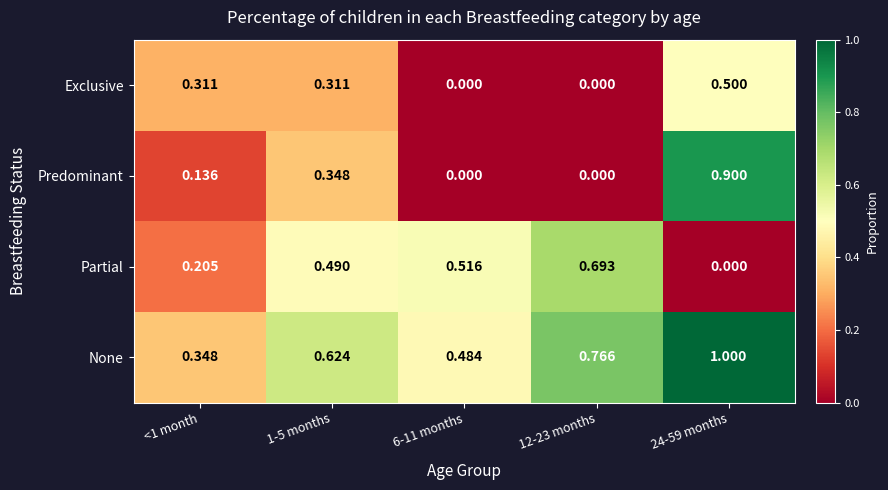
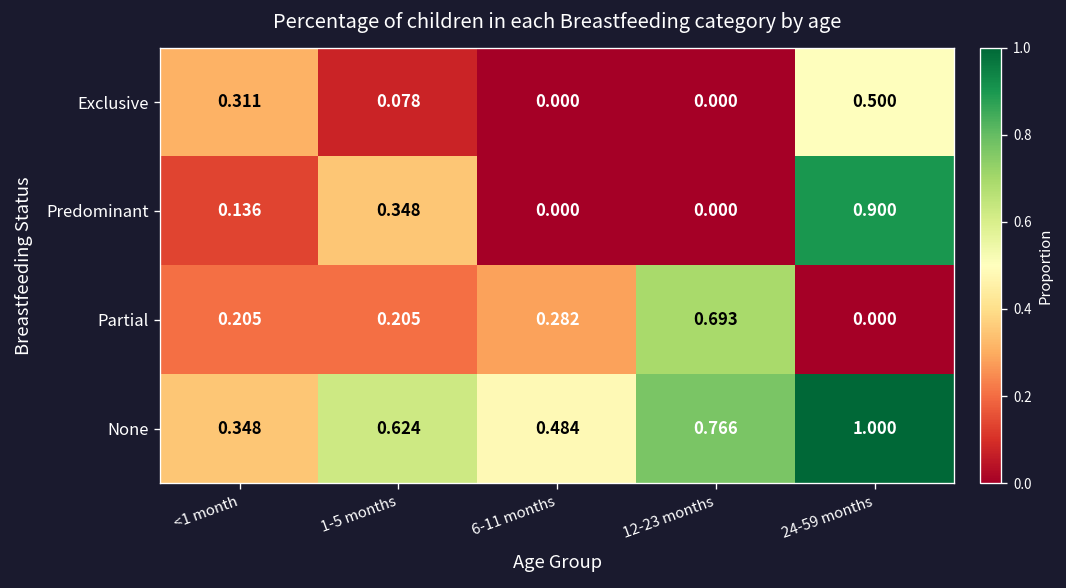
  {
    "Exclusive": {
      "<1 month": 0.311,
-     "1-5 months": 0.311,
+     "1-5 months": 0.078,
      "6-11 months": 0.000,
      "12-23 months": 0.000,
      "24-59 months": 0.500
    },
    "Predominant": {
      "<1 month": 0.136,
      "1-5 months": 0.348,
      "6-11 months": 0.000,
      "12-23 months": 0.000,
      "24-59 months": 0.900
    },
    "Partial": {
      "<1 month": 0.205,
-     "1-5 months": 0.490,
-     "6-11 months": 0.516,
+     "1-5 months": 0.205,
+     "6-11 months": 0.282,
      "12-23 months": 0.693,
      "24-59 months": 0.000
    },
    "None": {
      "<1 month": 0.348,
      "1-5 months": 0.624,
      "6-11 months": 0.484,
      "12-23 months": 0.766,
      "24-59 months": 1.000
    }
  }
